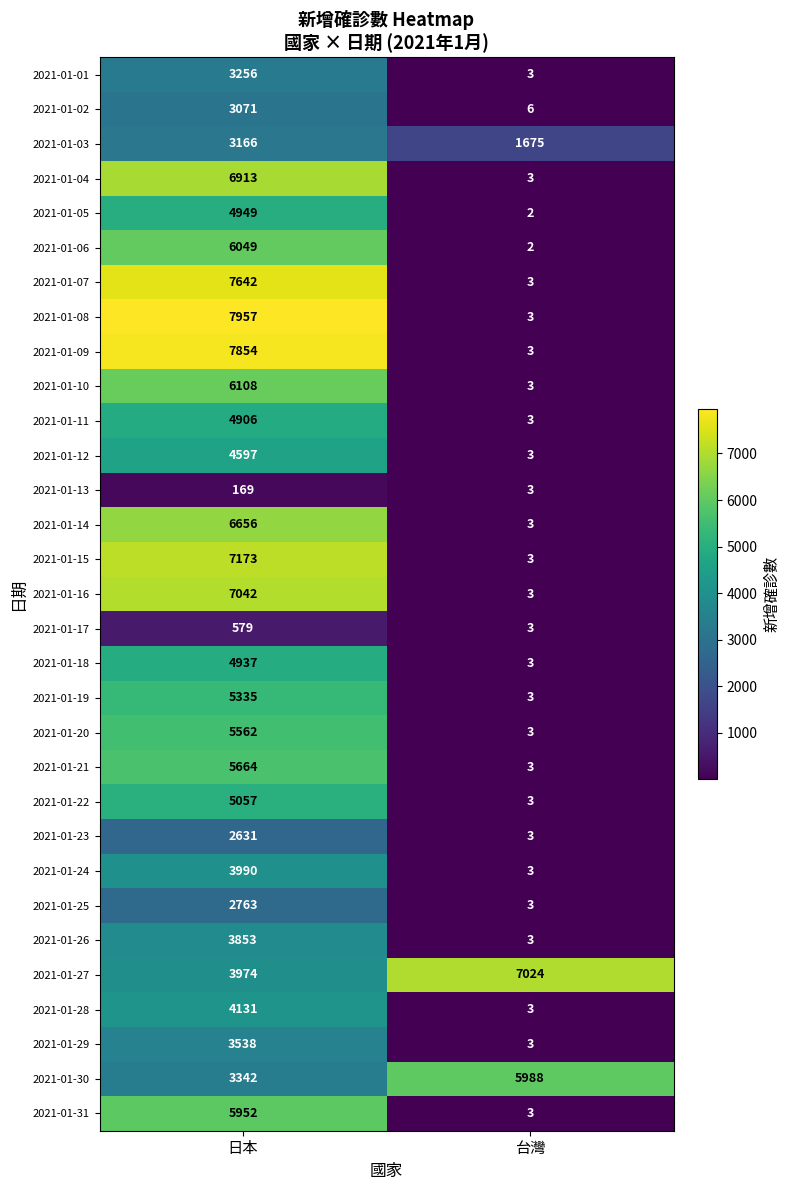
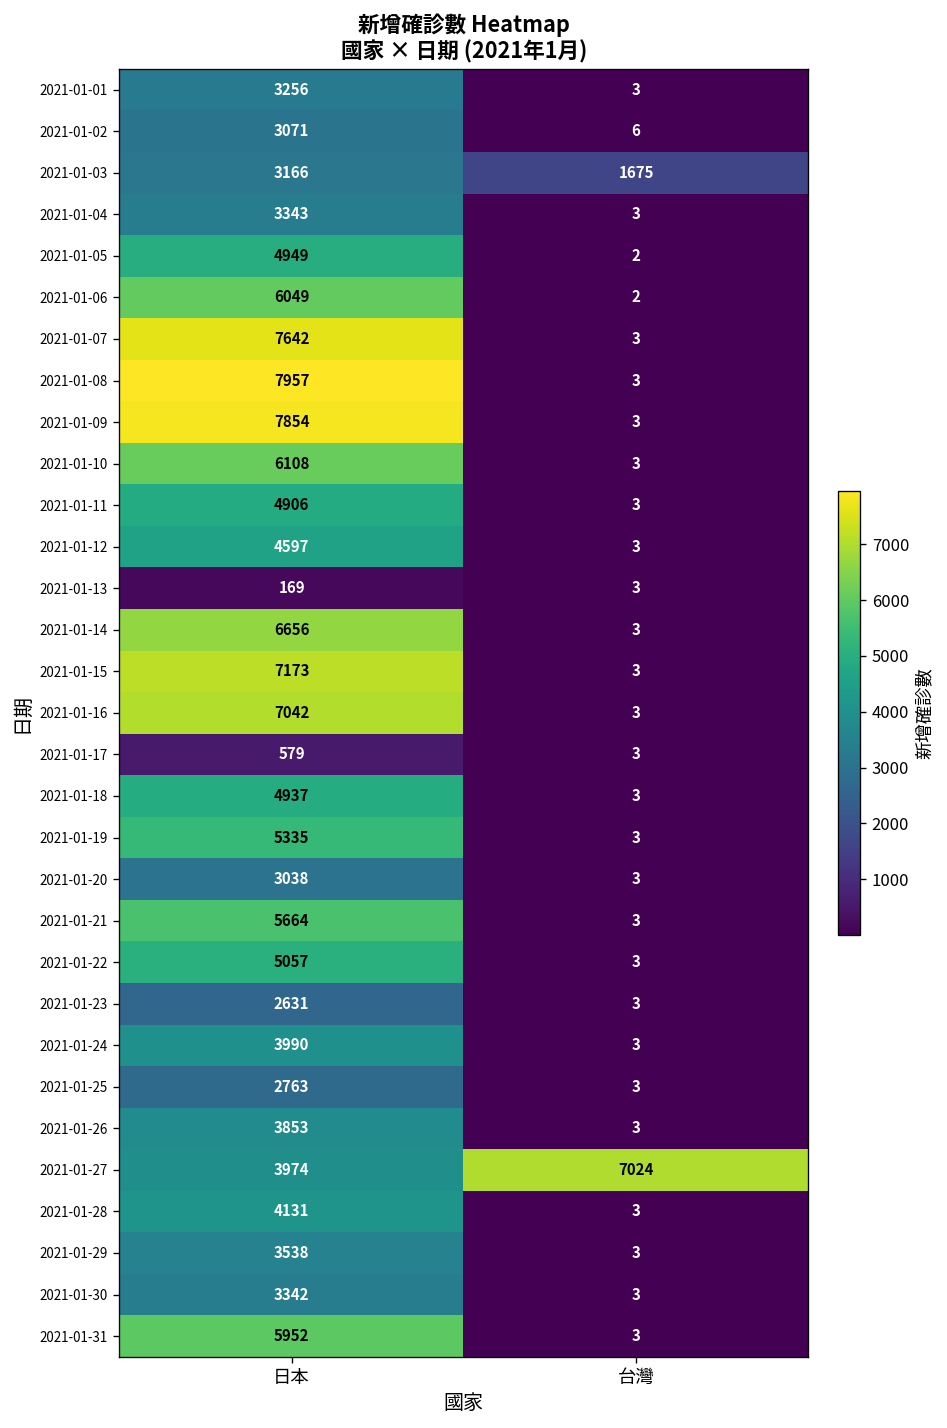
  {
    "2021-01-01": {
      "日本": 3256,
      "台灣": 3
    },
    "2021-01-02": {
      "日本": 3071,
      "台灣": 6
    },
    "2021-01-03": {
      "日本": 3166,
      "台灣": 1675
    },
    "2021-01-04": {
-     "日本": 6913,
+     "日本": 3343,
      "台灣": 3
    },
    "2021-01-05": {
      "日本": 4949,
      "台灣": 2
    },
    "2021-01-06": {
      "日本": 6049,
      "台灣": 2
    },
    "2021-01-07": {
      "日本": 7642,
      "台灣": 3
    },
    "2021-01-08": {
      "日本": 7957,
      "台灣": 3
    },
    "2021-01-09": {
      "日本": 7854,
      "台灣": 3
    },
    "2021-01-10": {
      "日本": 6108,
      "台灣": 3
    },
    "2021-01-11": {
      "日本": 4906,
      "台灣": 3
    },
    "2021-01-12": {
      "日本": 4597,
      "台灣": 3
    },
    "2021-01-13": {
      "日本": 169,
      "台灣": 3
    },
    "2021-01-14": {
      "日本": 6656,
      "台灣": 3
    },
    "2021-01-15": {
      "日本": 7173,
      "台灣": 3
    },
    "2021-01-16": {
      "日本": 7042,
      "台灣": 3
    },
    "2021-01-17": {
      "日本": 579,
      "台灣": 3
    },
    "2021-01-18": {
      "日本": 4937,
      "台灣": 3
    },
    "2021-01-19": {
      "日本": 5335,
      "台灣": 3
    },
    "2021-01-20": {
-     "日本": 5562,
+     "日本": 3038,
      "台灣": 3
    },
    "2021-01-21": {
      "日本": 5664,
      "台灣": 3
    },
    "2021-01-22": {
      "日本": 5057,
      "台灣": 3
    },
    "2021-01-23": {
      "日本": 2631,
      "台灣": 3
    },
    "2021-01-24": {
      "日本": 3990,
      "台灣": 3
    },
    "2021-01-25": {
      "日本": 2763,
      "台灣": 3
    },
    "2021-01-26": {
      "日本": 3853,
      "台灣": 3
    },
    "2021-01-27": {
      "日本": 3974,
      "台灣": 7024
    },
    "2021-01-28": {
      "日本": 4131,
      "台灣": 3
    },
    "2021-01-29": {
      "日本": 3538,
      "台灣": 3
    },
    "2021-01-30": {
      "日本": 3342,
-     "台灣": 5988
+     "台灣": 3
    },
    "2021-01-31": {
      "日本": 5952,
      "台灣": 3
    }
  }
